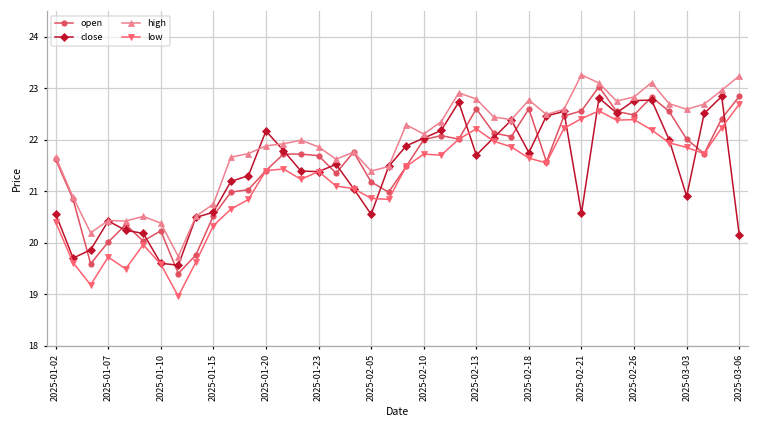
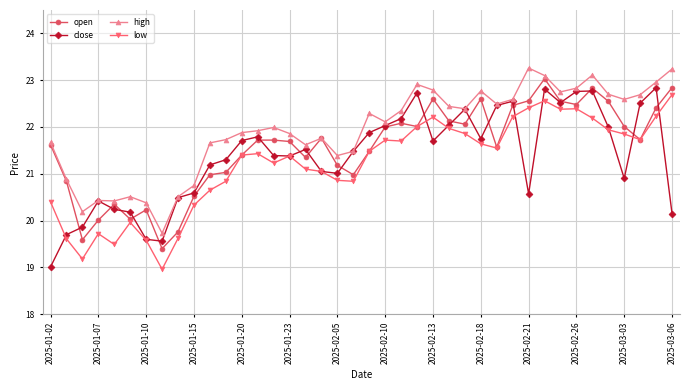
  {
    "close": {
-     "2025-01-02": 20.6,
+     "2025-01-02": 19.0,
      "2025-01-15": 20.6,
-     "2025-01-20": 22.2,
-     "2025-02-05": 20.6,
+     "2025-01-20": 21.7,
+     "2025-02-05": 21.0,
      "2025-02-13": 21.7,
      "2025-02-18": 21.8,
      "2025-02-21": 20.6,
      "2025-02-26": 22.8,
      "2025-03-03": 20.9,
      "2025-03-06": 20.2
    }
  }
